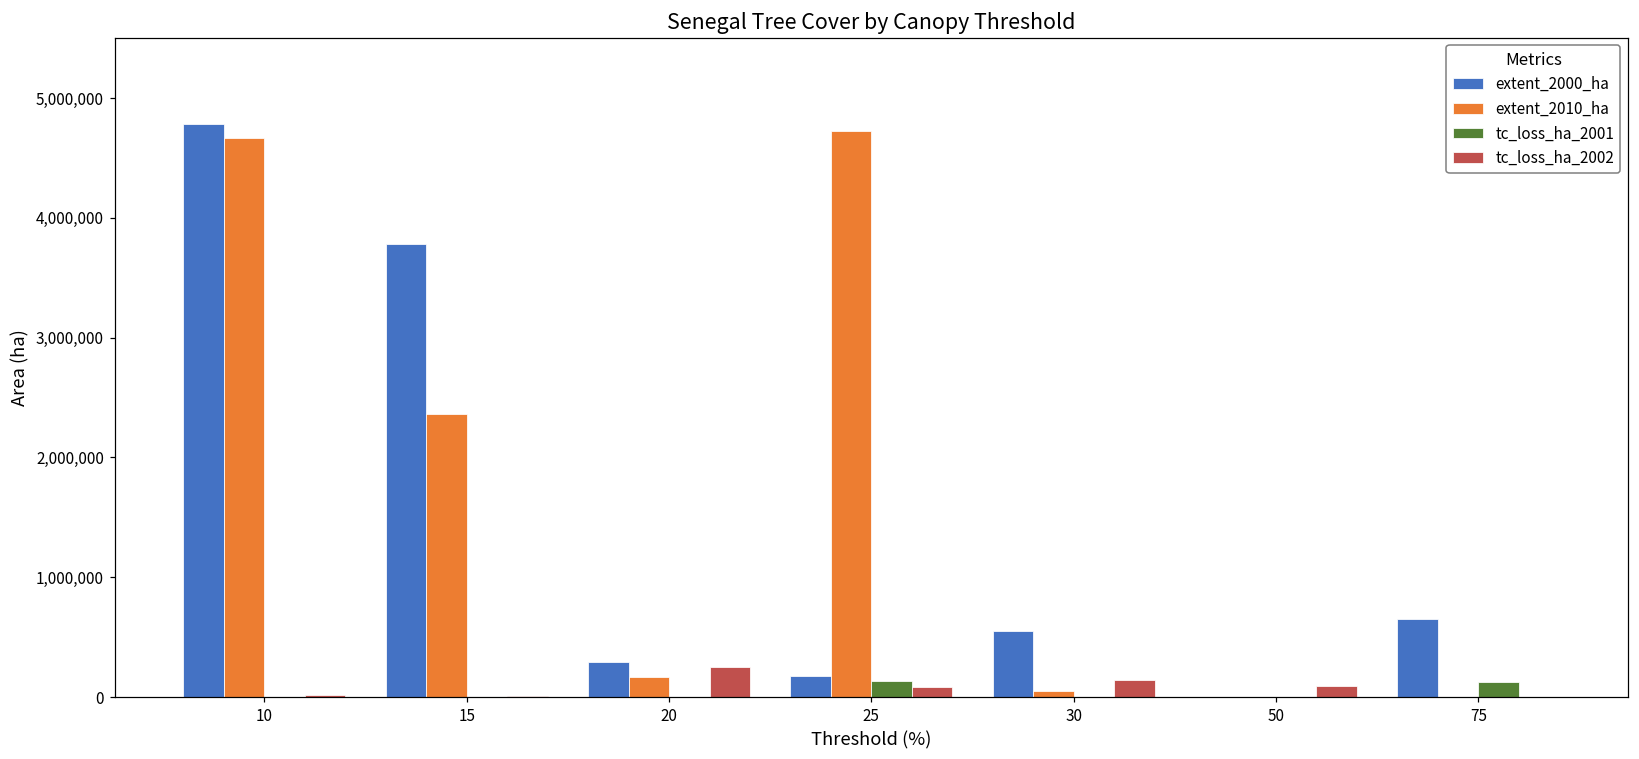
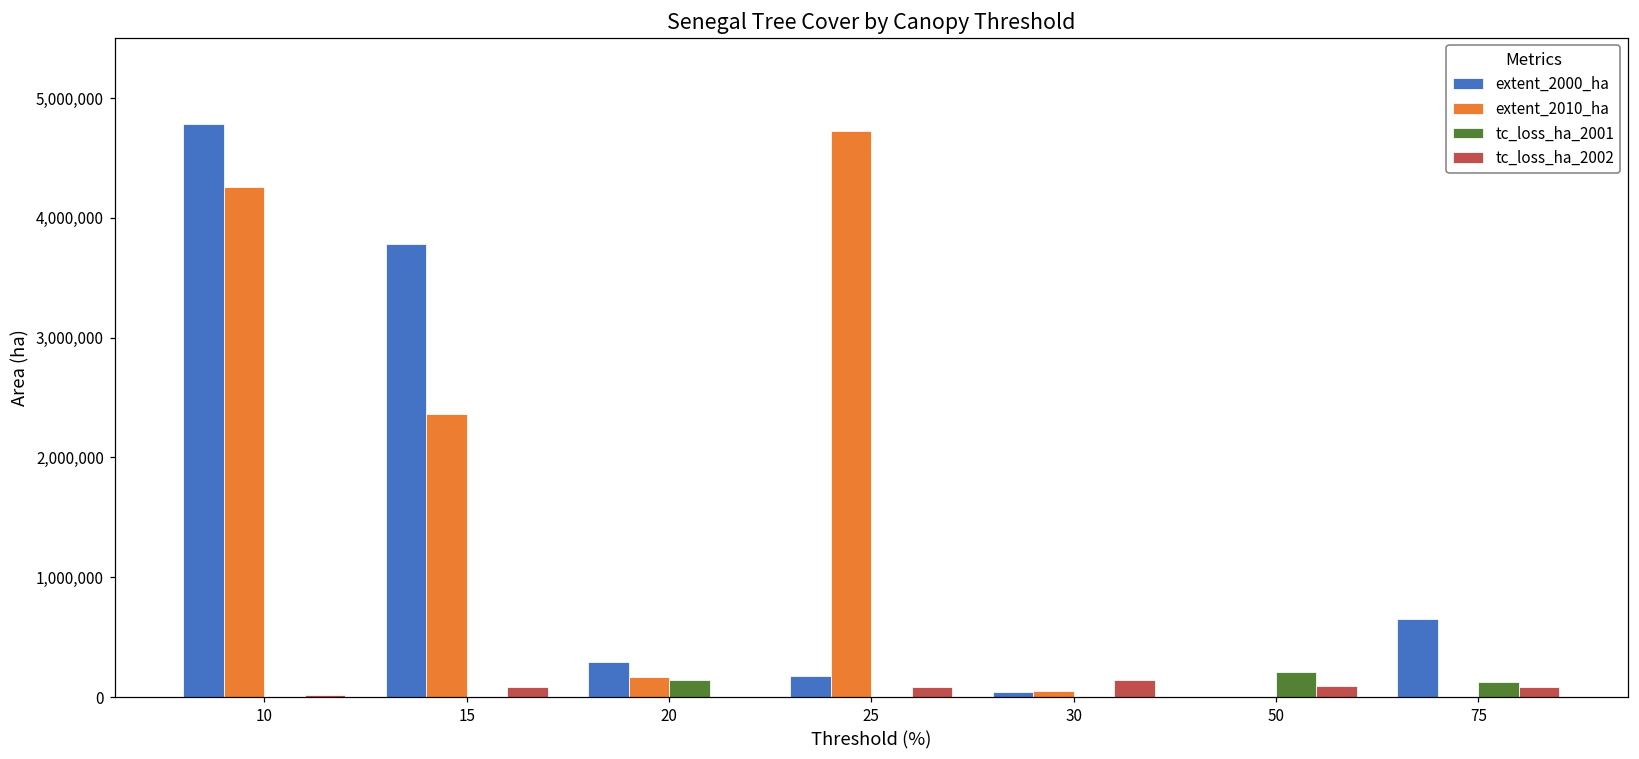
  {
    "extent_2000_ha": {
      "10": "4,790,000",
      "15": "3,780,000",
      "20": "290,000",
      "25": "170,000",
-     "30": "550,000",
+     "30": "40,000",
      "75": "650,000"
    },
    "extent_2010_ha": {
-     "10": "4,660,000",
+     "10": "4,260,000",
      "15": "2,360,000",
      "20": "170,000",
      "25": "4,720,000",
      "30": "50,000"
    },
    "tc_loss_ha_2001": {
-     "20": "0",
-     "25": "130,000",
-     "50": "0",
+     "20": "140,000",
+     "25": "0",
+     "50": "210,000",
      "75": "130,000"
    },
    "tc_loss_ha_2002": {
-     "15": "10,000",
-     "20": "250,000",
+     "15": "80,000",
+     "20": "0",
      "25": "80,000",
      "30": "140,000",
      "50": "90,000",
-     "75": "0"
+     "75": "80,000"
    }
  }
